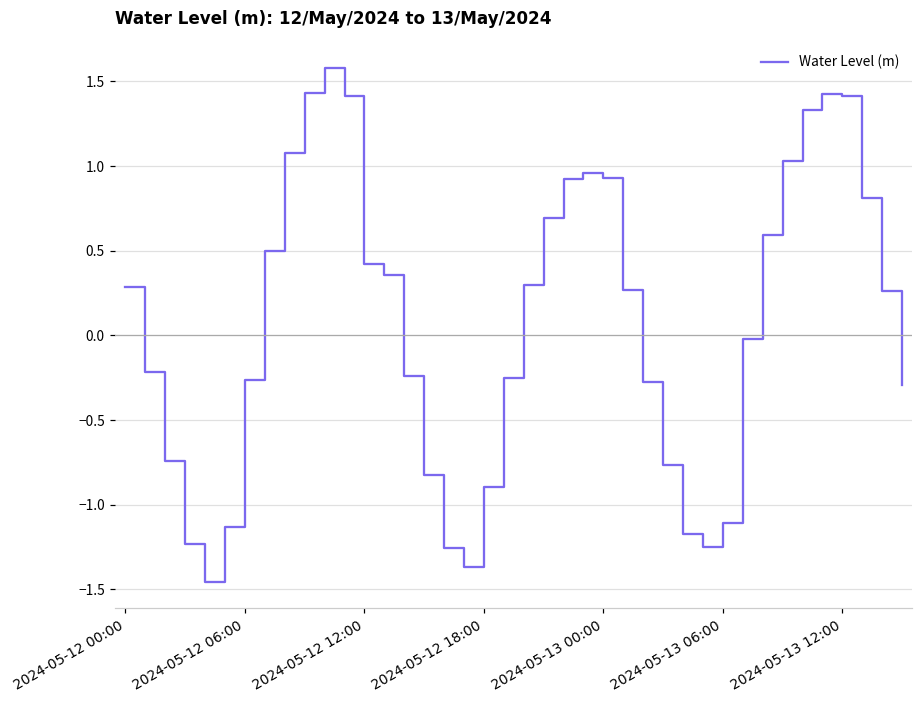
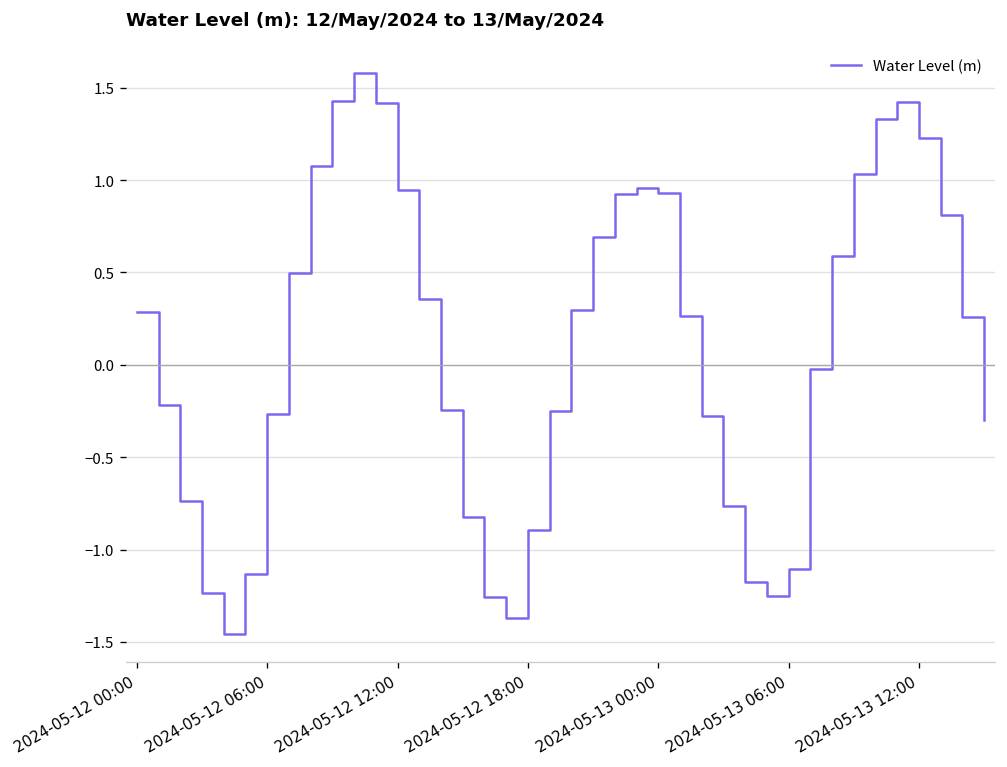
  {
    "2024-05-12 00:00": 0.29,
    "2024-05-12 06:00": -0.27,
-   "2024-05-12 12:00": 0.42,
+   "2024-05-12 12:00": 0.94,
    "2024-05-12 18:00": -0.90,
    "2024-05-13 00:00": 0.93,
    "2024-05-13 06:00": -1.11,
-   "2024-05-13 12:00": 1.41
+   "2024-05-13 12:00": 1.23
  }
